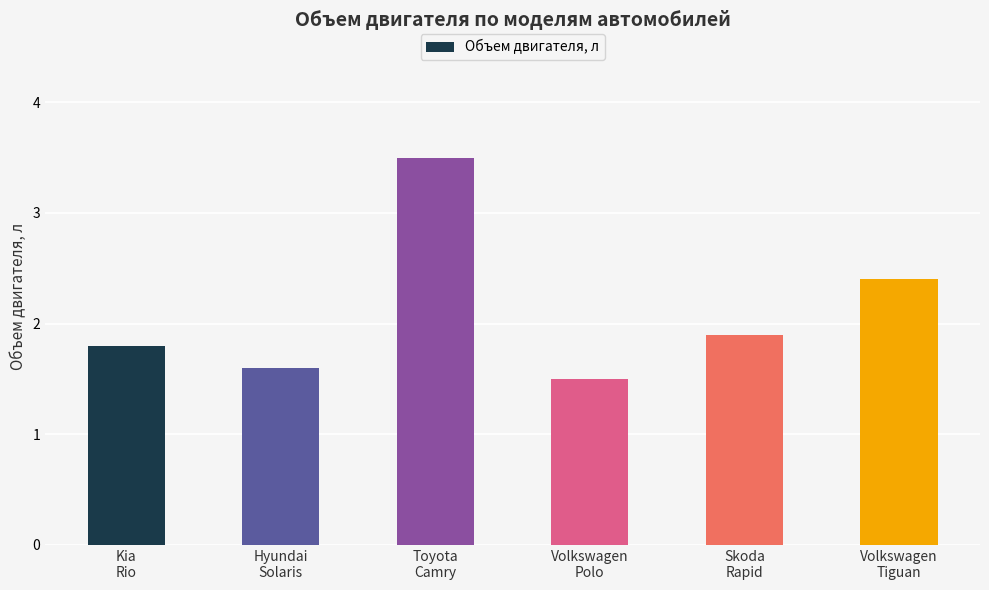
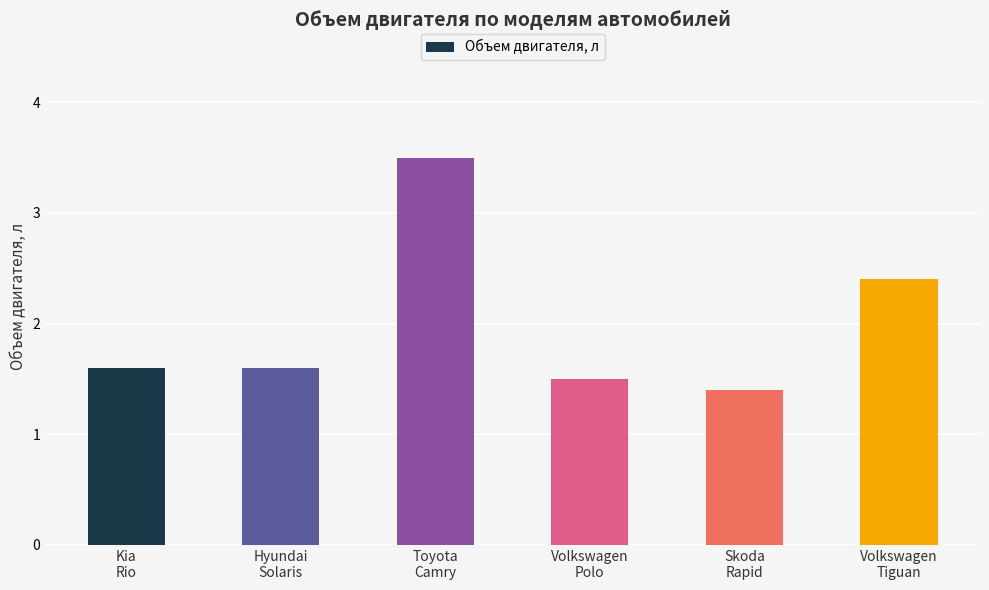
  {
-   "Kia Rio": 1.8,
+   "Kia Rio": 1.6,
    "Hyundai Solaris": 1.6,
    "Toyota Camry": 3.5,
    "Volkswagen Polo": 1.5,
-   "Skoda Rapid": 1.9,
+   "Skoda Rapid": 1.4,
    "Volkswagen Tiguan": 2.4
  }
